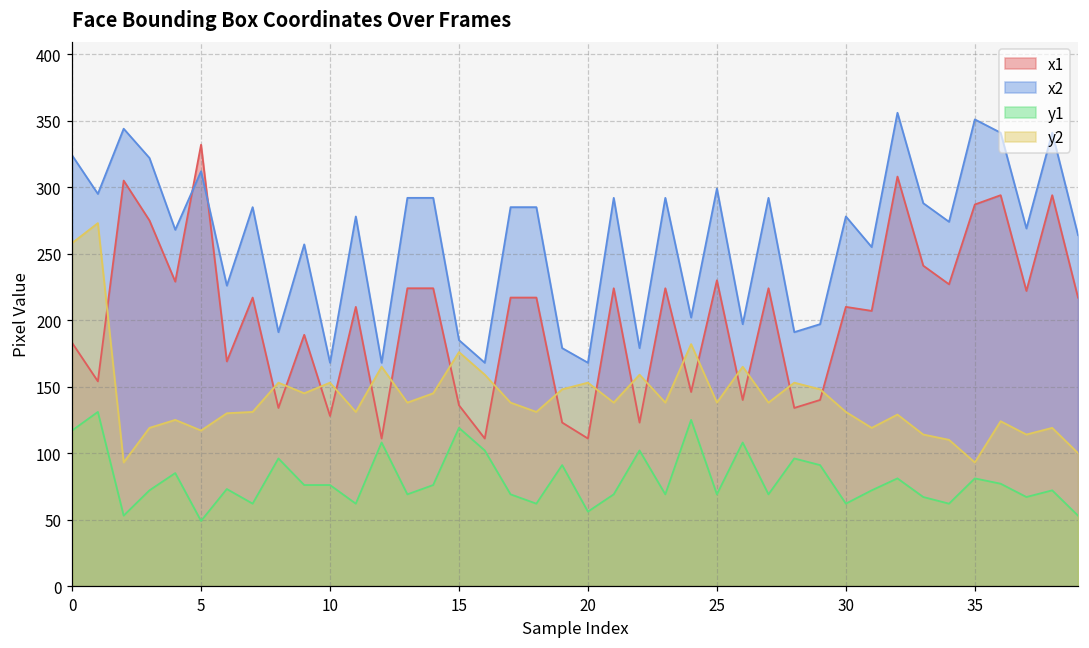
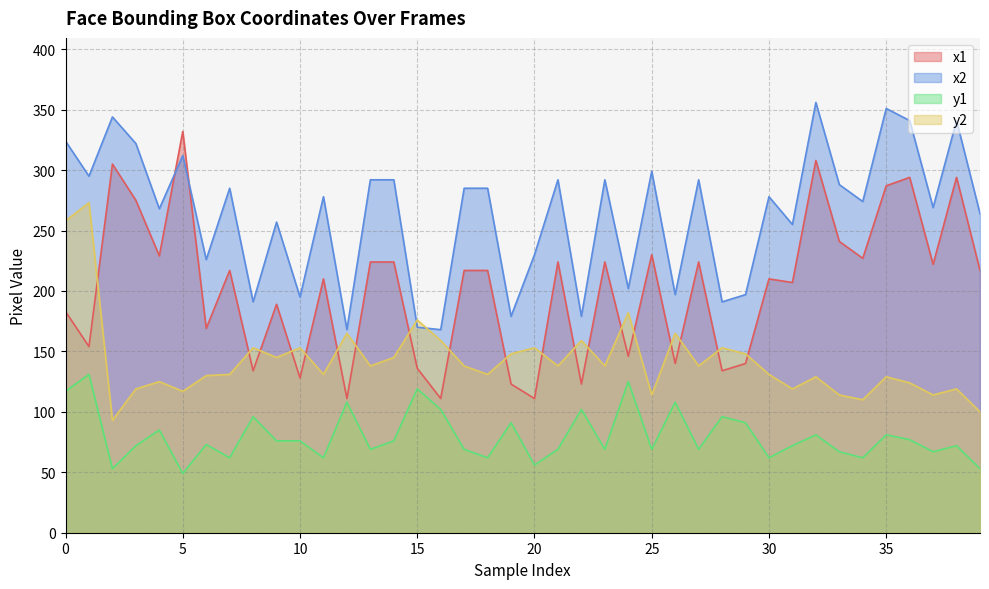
  {
    "x1": {
      "0": 183,
      "5": 332,
      "10": 128,
      "15": 136,
      "20": 111,
      "25": 230,
      "30": 210,
      "35": 287
    },
    "x2": {
      "0": 324,
      "5": 312,
-     "10": 168,
-     "15": 185,
-     "20": 168,
+     "10": 195,
+     "15": 170,
+     "20": 230,
      "25": 299,
      "30": 278,
      "35": 351
    },
    "y1": {
      "0": 117,
      "5": 49,
      "10": 76,
      "15": 119,
      "20": 56,
      "25": 69,
      "30": 62,
      "35": 81
    },
    "y2": {
      "0": 258,
      "5": 117,
      "10": 153,
      "15": 176,
      "20": 153,
-     "25": 138,
+     "25": 114,
      "30": 131,
-     "35": 93
+     "35": 129
    }
  }
